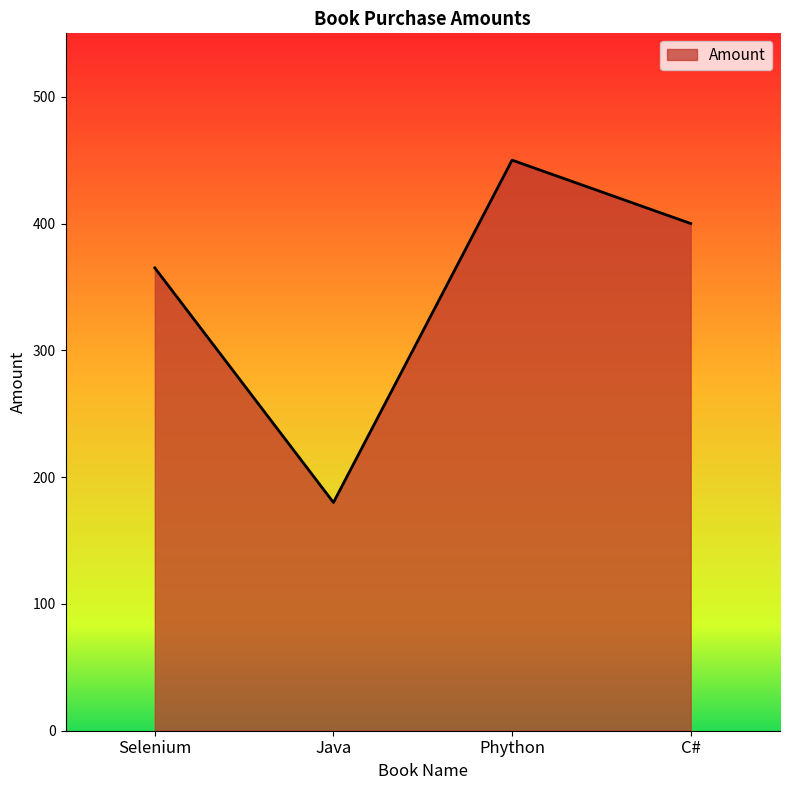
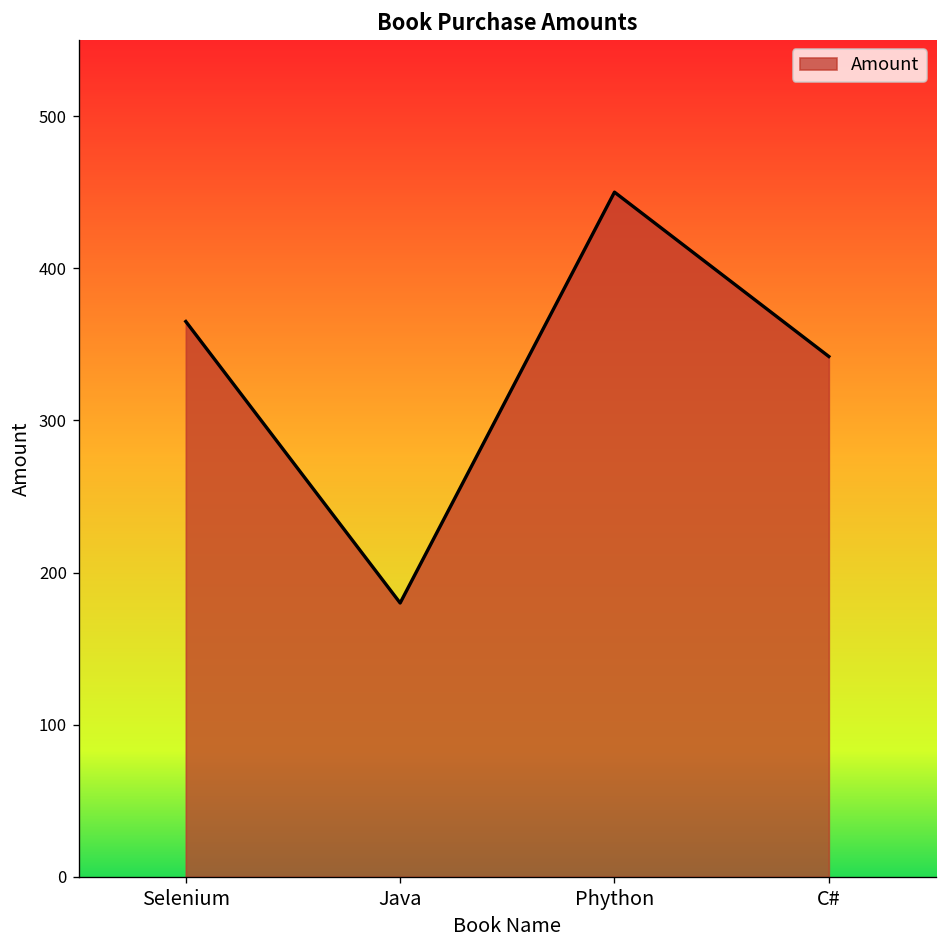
  {
    "Selenium": 365,
    "Java": 180,
    "Phython": 450,
-   "C#": 400
+   "C#": 342
  }
